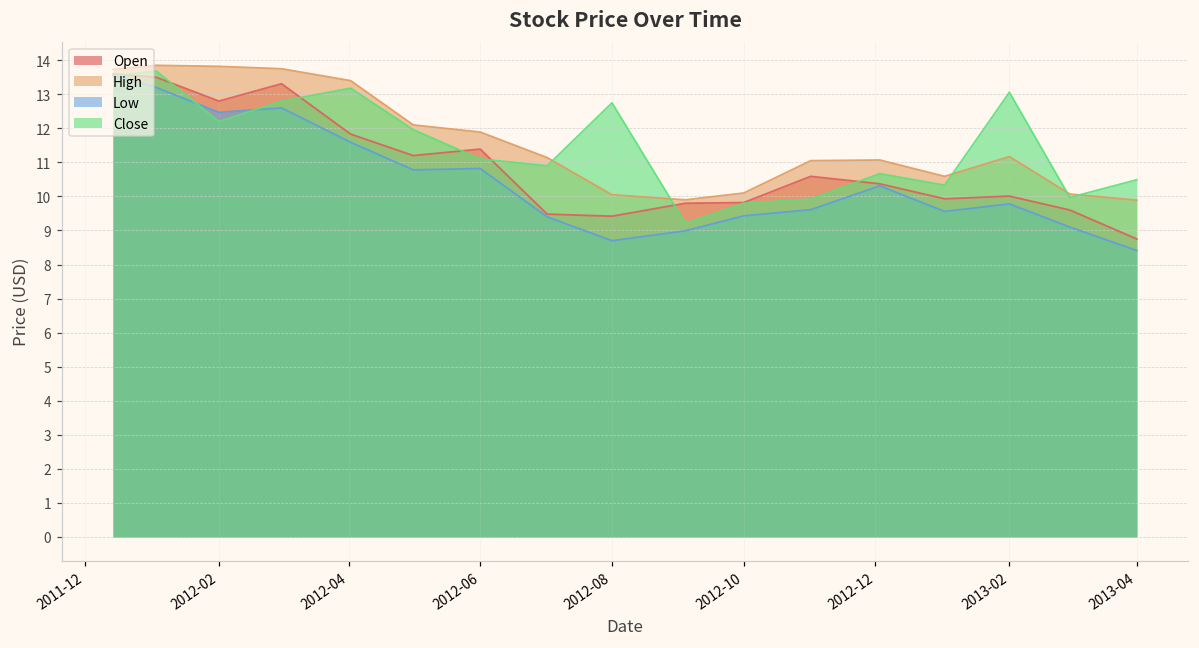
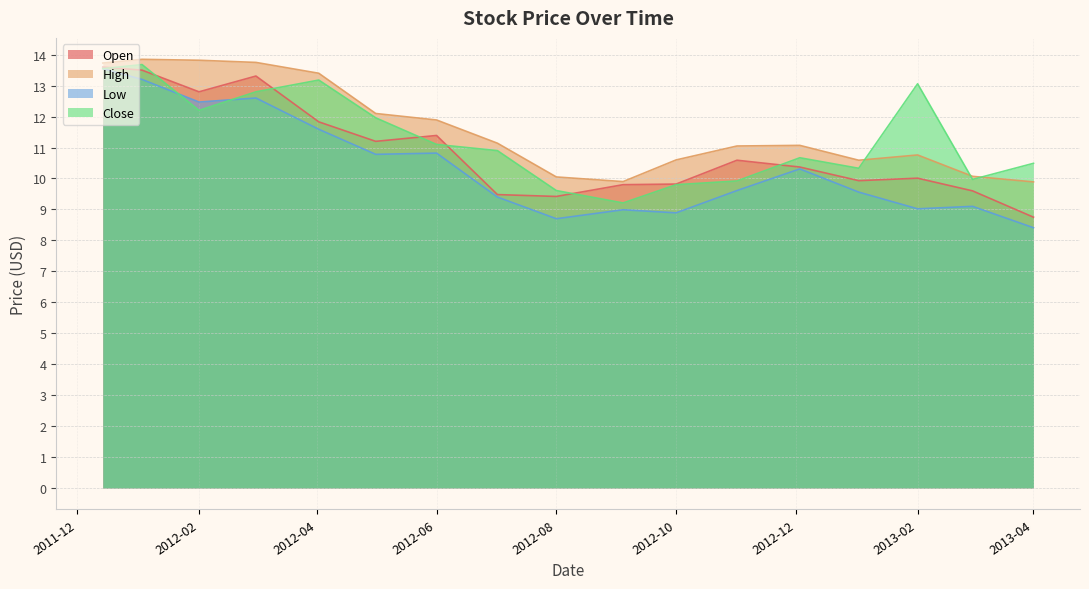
  {
    "Open": {
      "2012-02": 12.8,
      "2012-06": 11.4,
      "2012-08": 9.4,
      "2013-02": 10.0,
      "2013-04": 8.8
    },
    "High": {
      "2012-02": 13.8,
      "2012-06": 11.9,
      "2012-08": 10.1,
-     "2012-10": 10.1,
-     "2013-02": 11.2,
+     "2012-10": 10.6,
+     "2013-02": 10.8,
      "2013-04": 9.9
    },
    "Low": {
      "2012-02": 12.5,
      "2012-06": 10.8,
      "2012-08": 8.7,
-     "2012-10": 9.4,
-     "2013-02": 9.8,
+     "2012-10": 8.9,
+     "2013-02": 9.0,
      "2013-04": 8.4
    },
    "Close": {
      "2012-02": 12.2,
      "2012-06": 11.1,
-     "2012-08": 12.8,
+     "2012-08": 9.6,
      "2013-02": 13.1,
      "2013-04": 10.5
    }
  }
